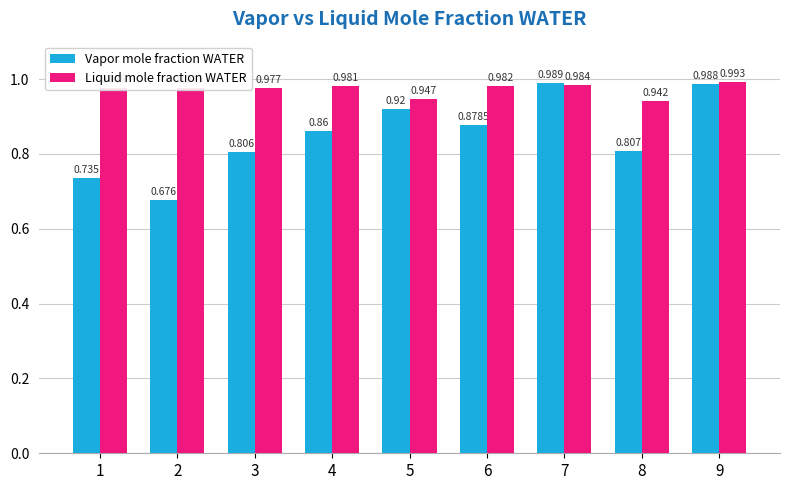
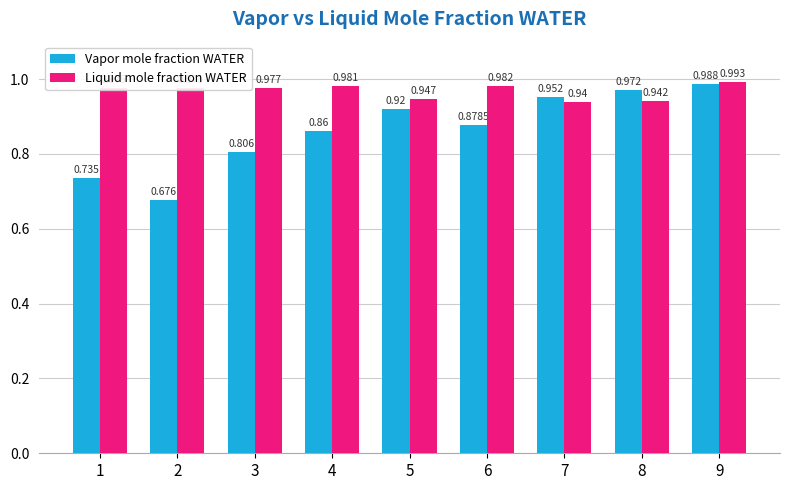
  {
    "Vapor mole fraction WATER": {
      "1": 0.735,
      "2": 0.676,
      "3": 0.806,
      "4": 0.86,
      "5": 0.92,
      "6": 0.8785,
-     "7": 0.989,
-     "8": 0.807,
+     "7": 0.952,
+     "8": 0.972,
      "9": 0.988
    },
    "Liquid mole fraction WATER": {
      "3": 0.977,
      "4": 0.981,
      "5": 0.947,
      "6": 0.982,
-     "7": 0.984,
+     "7": 0.94,
      "8": 0.942,
      "9": 0.993
    }
  }
